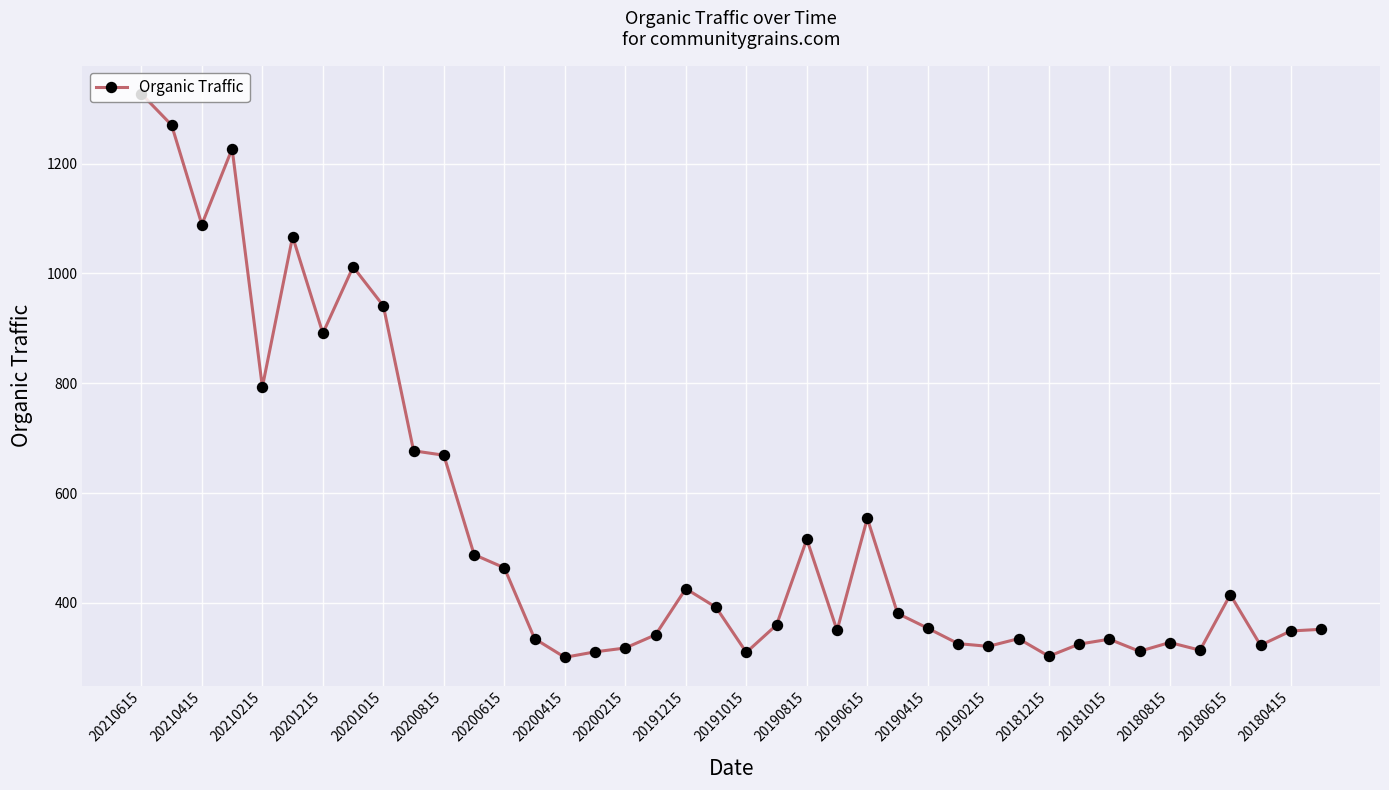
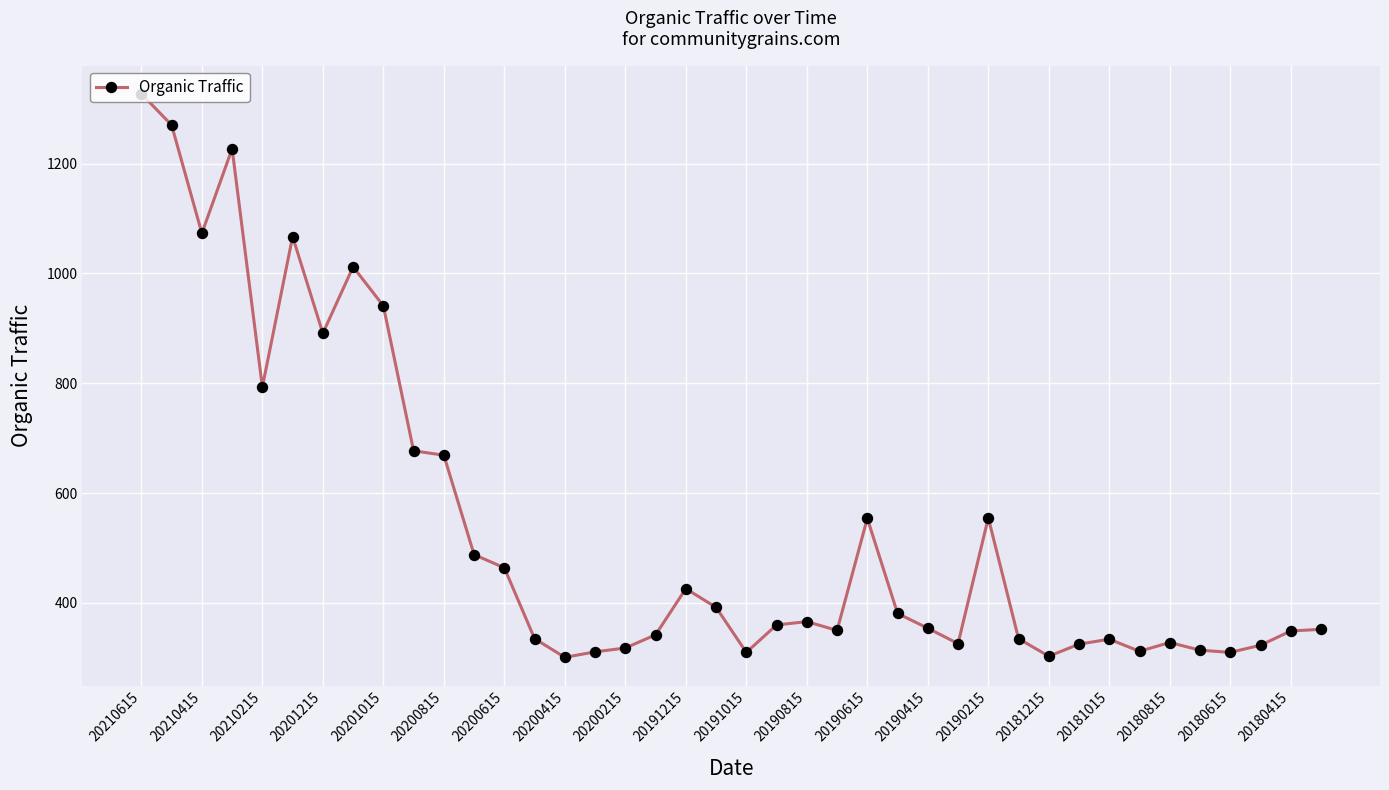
  {
-   "20210415": 1090,
+   "20210415": 1070,
    "20210215": 790,
    "20201215": 890,
    "20201015": 940,
    "20200815": 670,
    "20200615": 460,
    "20200415": 300,
    "20200215": 320,
    "20191215": 430,
    "20191015": 310,
-   "20190815": 520,
+   "20190815": 370,
    "20190615": 550,
    "20190415": 350,
-   "20190215": 320,
+   "20190215": 560,
    "20181215": 300,
    "20181015": 330,
    "20180815": 330,
-   "20180615": 420,
+   "20180615": 310,
    "20180415": 350
  }
